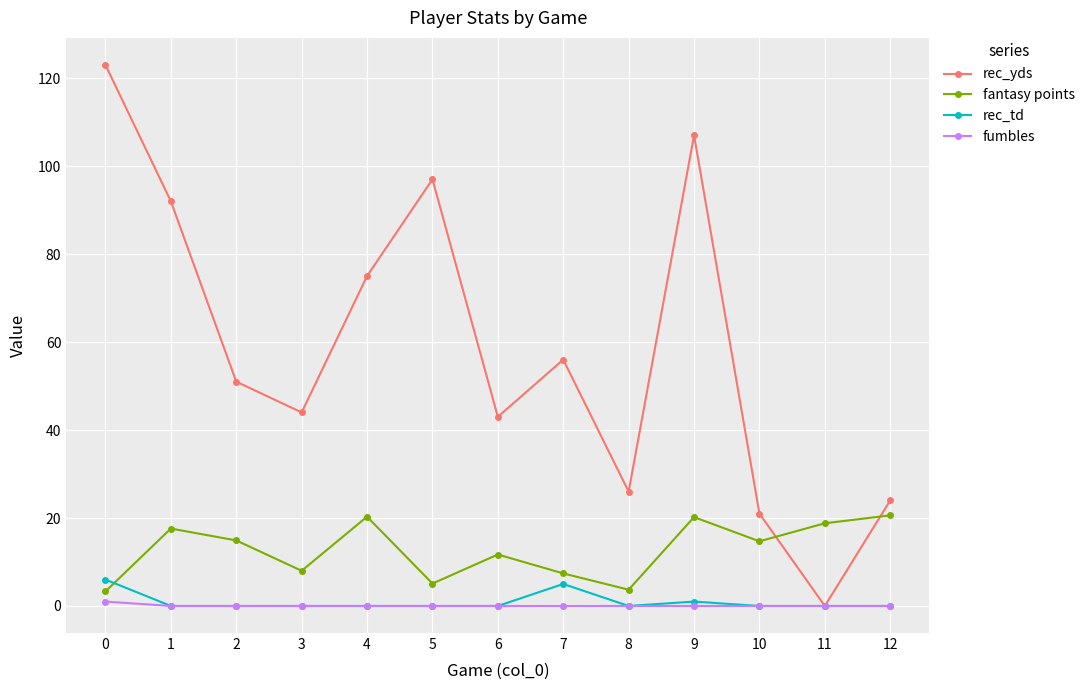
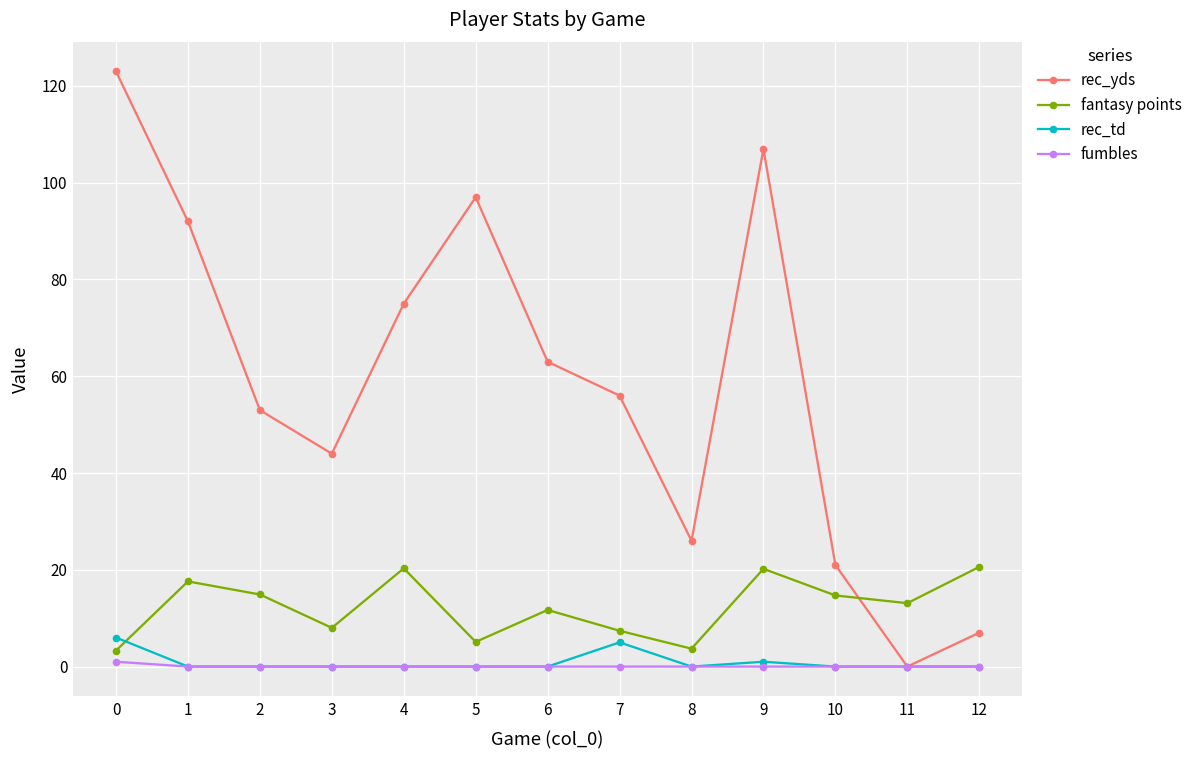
  {
    "rec_yds": {
      "0": 123,
      "1": 92,
-     "2": 51,
+     "2": 53,
      "3": 44,
      "4": 75,
      "5": 97,
-     "6": 43,
+     "6": 63,
      "7": 56,
      "8": 26,
      "9": 107,
      "10": 21,
-     "12": 24
+     "12": 7
    },
    "fantasy points": {
      "0": 3,
      "1": 18,
      "2": 15,
      "3": 8,
      "4": 20,
      "5": 5,
      "6": 12,
      "7": 7,
      "8": 4,
      "9": 20,
      "10": 15,
-     "11": 19,
+     "11": 13,
      "12": 21
    },
    "rec_td": {
      "0": 6,
      "7": 5,
      "9": 1
    },
    "fumbles": {
      "0": 1,
      "7": 0,
      "9": 0
    }
  }
